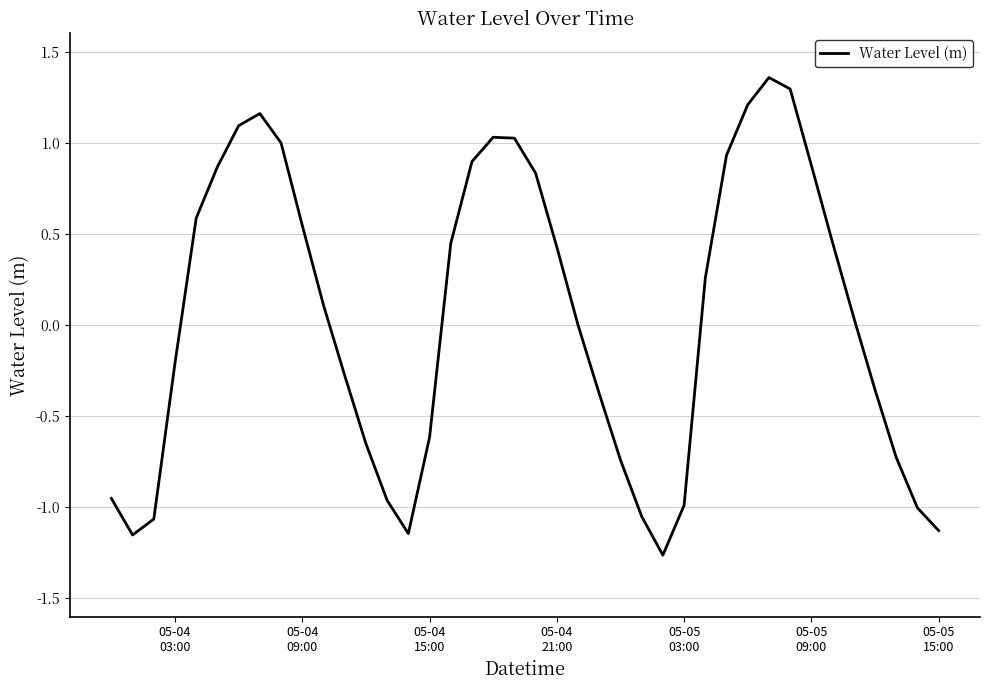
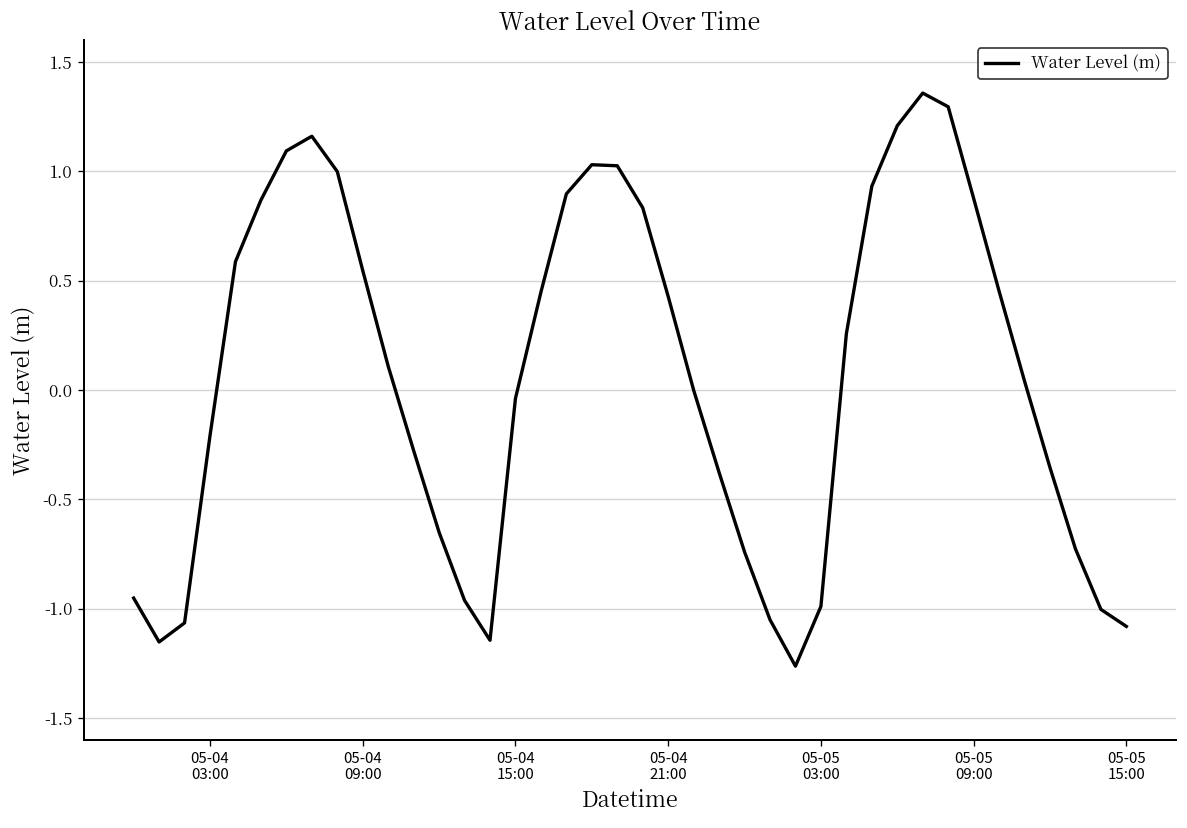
  {
    "05-04 03:00": -0.21,
    "05-04 09:00": 0.55,
-   "05-04 15:00": -0.62,
+   "05-04 15:00": -0.04,
    "05-04 21:00": 0.43,
    "05-05 03:00": -0.99,
    "05-05 09:00": 0.88,
-   "05-05 15:00": -1.13
+   "05-05 15:00": -1.08
  }
